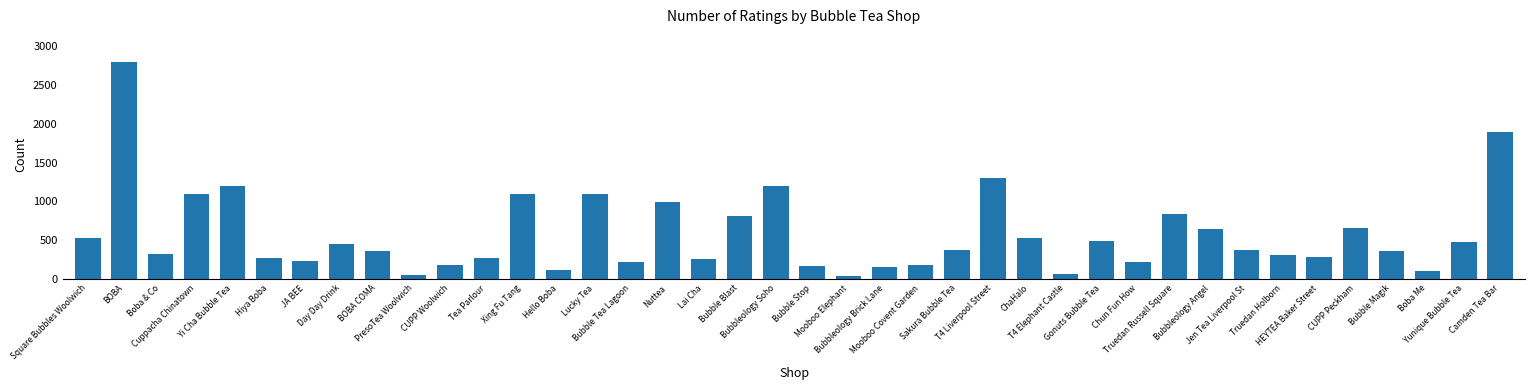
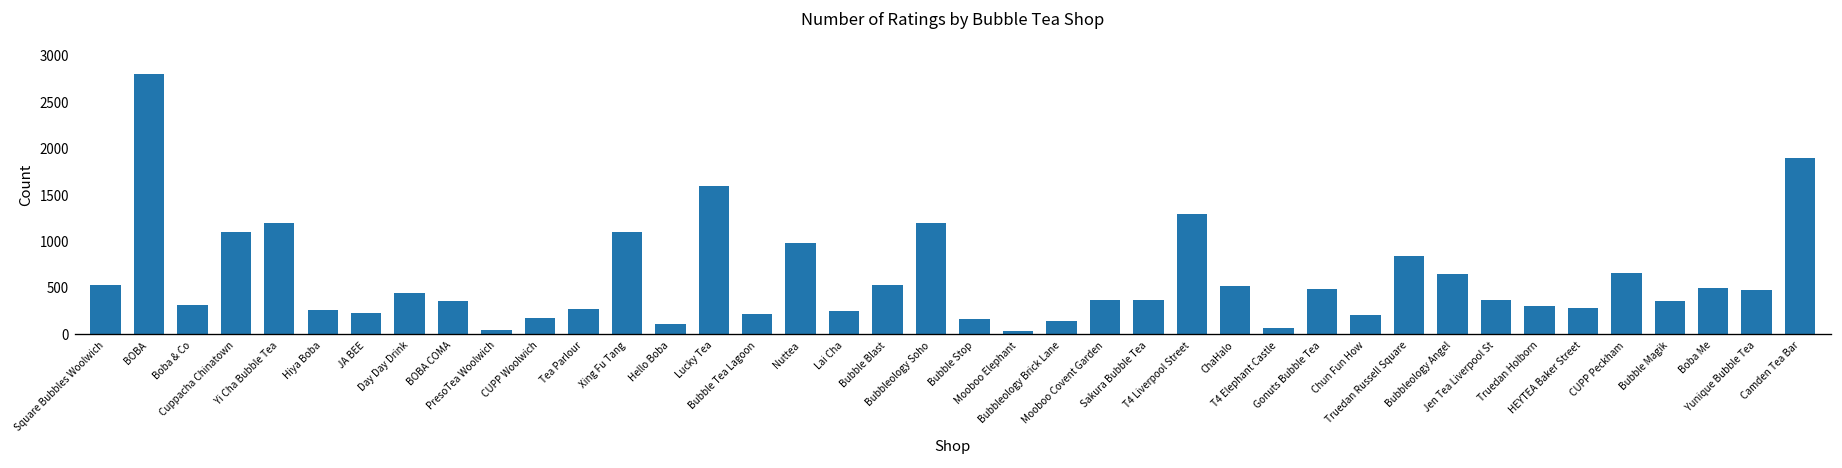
  {
    "Square Bubbles Woolwich": 500,
    "BOBA": 2800,
    "Boba & Co": 300,
    "Cuppacha Chinatown": 1100,
    "Yi Cha Bubble Tea": 1200,
    "Hiya Boba": 300,
    "JA BEE": 200,
    "Day Day Drink": 500,
    "BOBA COMA": 400,
    "PresoTea Woolwich": 100,
    "CUPP Woolwich": 200,
    "Tea Parlour": 300,
    "Xing Fu Tang": 1100,
    "Hello Boba": 100,
-   "Lucky Tea": 1100,
+   "Lucky Tea": 1600,
    "Bubble Tea Lagoon": 200,
    "Nuttea": 1000,
    "Lai Cha": 300,
-   "Bubble Blast": 800,
+   "Bubble Blast": 500,
    "Bubbleology Soho": 1200,
    "Bubble Stop": 200,
    "Mooboo Elephant": 0,
    "Bubbleology Brick Lane": 100,
-   "Mooboo Covent Garden": 200,
+   "Mooboo Covent Garden": 400,
    "Sakura Bubble Tea": 400,
    "T4 Liverpool Street": 1300,
    "ChaHalo": 500,
    "T4 Elephant Castle": 100,
    "Gonuts Bubble Tea": 500,
    "Chun Fun How": 200,
    "Truedan Russell Square": 800,
    "Bubbleology Angel": 600,
    "Jen Tea Liverpool St": 400,
    "Truedan Holborn": 300,
    "HEYTEA Baker Street": 300,
    "CUPP Peckham": 700,
    "Bubble Magik": 400,
-   "Boba Me": 100,
+   "Boba Me": 500,
    "Yunique Bubble Tea": 500,
    "Camden Tea Bar": 1900
  }
